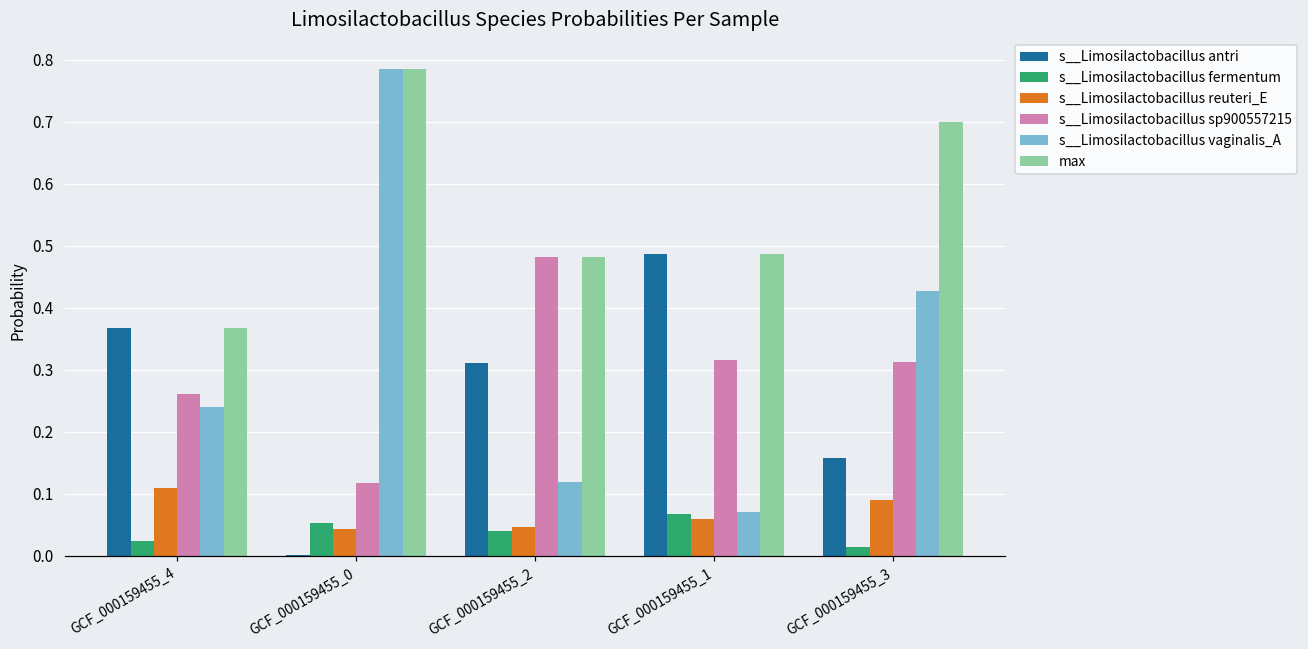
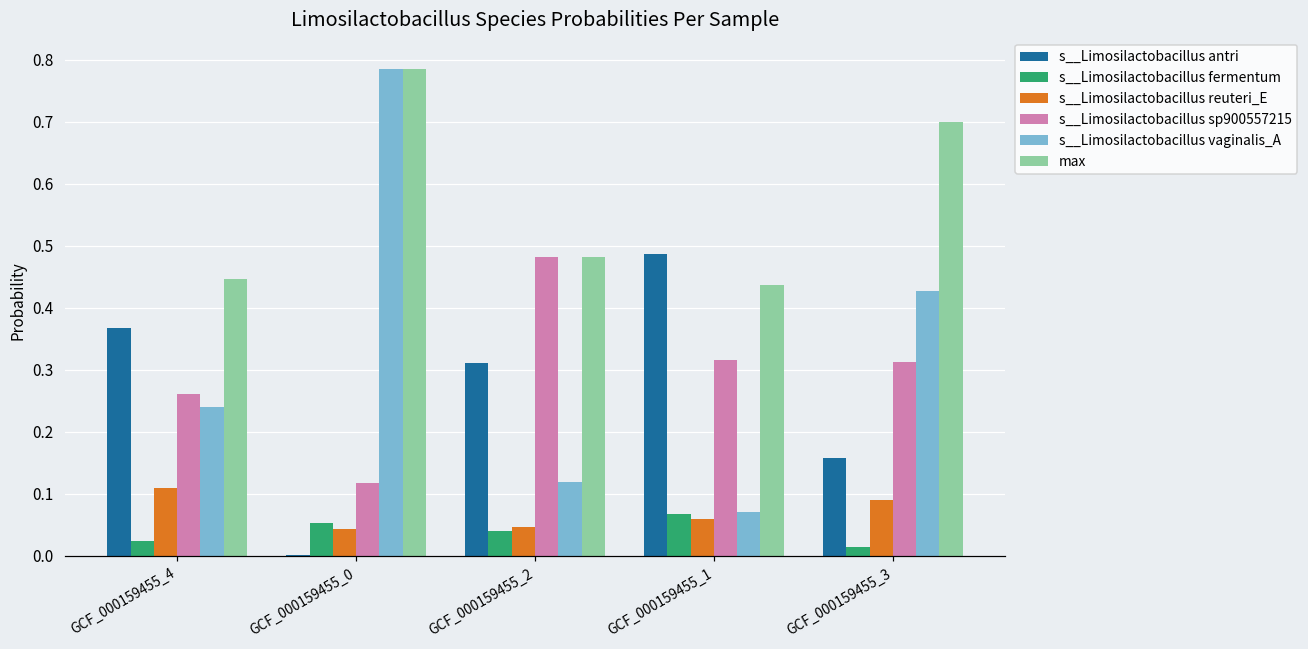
  {
    "s__Limosilactobacillus antri": {
      "GCF_000159455_4": 0.37,
      "GCF_000159455_2": 0.31,
      "GCF_000159455_1": 0.49,
      "GCF_000159455_3": 0.16
    },
    "s__Limosilactobacillus fermentum": {
      "GCF_000159455_4": 0.02,
      "GCF_000159455_0": 0.05,
      "GCF_000159455_2": 0.04,
      "GCF_000159455_1": 0.07,
      "GCF_000159455_3": 0.01
    },
    "s__Limosilactobacillus reuteri_E": {
      "GCF_000159455_4": 0.11,
      "GCF_000159455_0": 0.04,
      "GCF_000159455_2": 0.05,
      "GCF_000159455_1": 0.06,
      "GCF_000159455_3": 0.09
    },
    "s__Limosilactobacillus sp900557215": {
      "GCF_000159455_4": 0.26,
      "GCF_000159455_0": 0.12,
      "GCF_000159455_2": 0.48,
      "GCF_000159455_1": 0.32,
      "GCF_000159455_3": 0.31
    },
    "s__Limosilactobacillus vaginalis_A": {
      "GCF_000159455_4": 0.24,
      "GCF_000159455_0": 0.78,
      "GCF_000159455_2": 0.12,
      "GCF_000159455_1": 0.07,
      "GCF_000159455_3": 0.43
    },
    "max": {
-     "GCF_000159455_4": 0.37,
+     "GCF_000159455_4": 0.45,
      "GCF_000159455_0": 0.78,
      "GCF_000159455_2": 0.48,
-     "GCF_000159455_1": 0.49,
+     "GCF_000159455_1": 0.44,
      "GCF_000159455_3": 0.70
    }
  }
